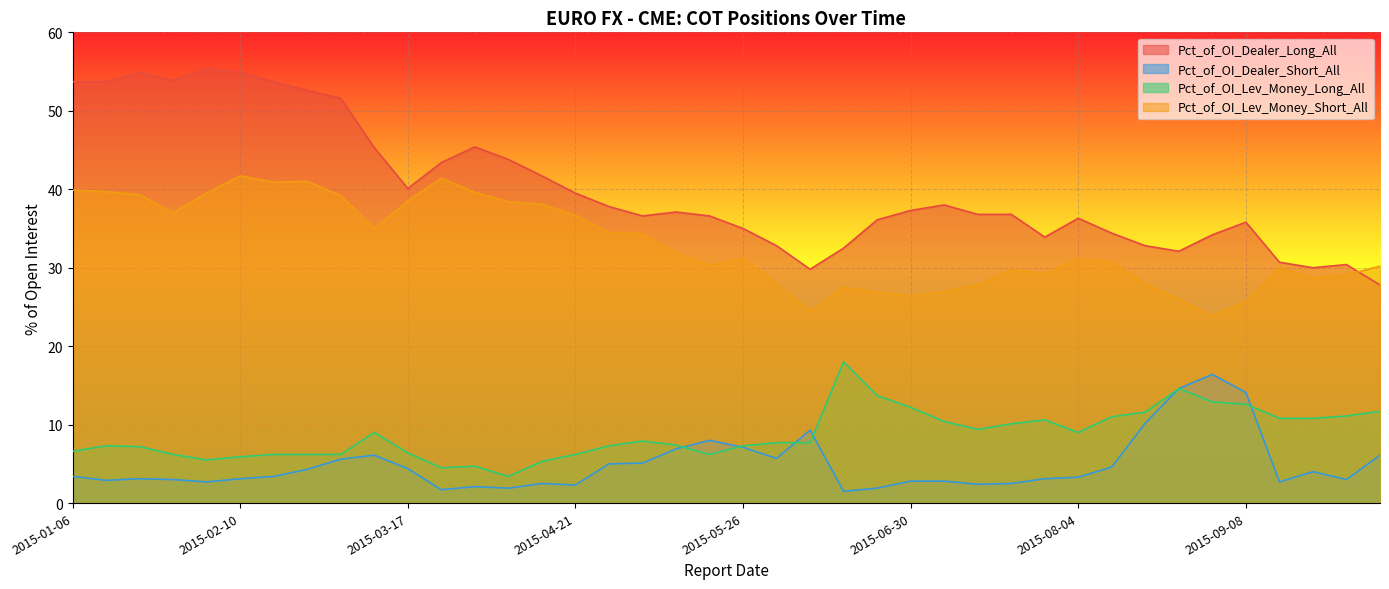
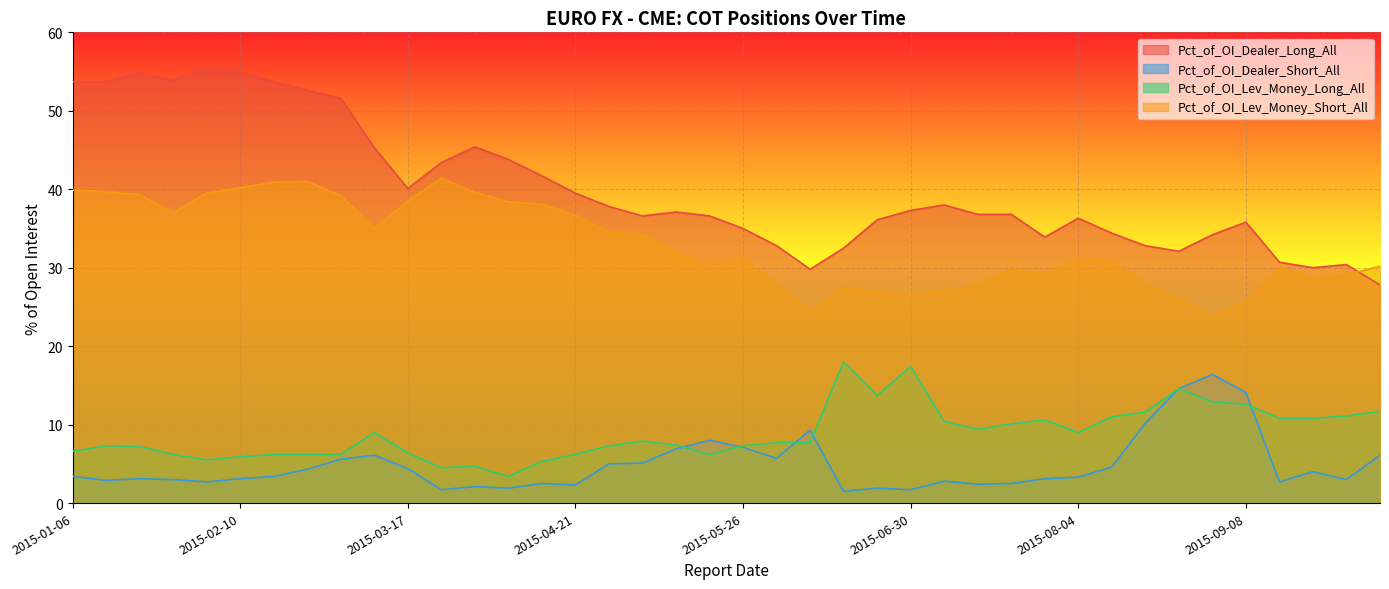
  {
    "Pct_of_OI_Dealer_Long_All": {
      "2015-01-06": 54,
      "2015-02-10": 55,
      "2015-03-17": 40,
      "2015-04-21": 40,
      "2015-05-26": 35,
      "2015-06-30": 37,
      "2015-08-04": 36,
      "2015-09-08": 36
    },
    "Pct_of_OI_Dealer_Short_All": {
      "2015-01-06": 3,
      "2015-02-10": 3,
      "2015-03-17": 4,
      "2015-04-21": 2,
-     "2015-06-30": 3,
+     "2015-06-30": 2,
      "2015-08-04": 3,
      "2015-09-08": 14
    },
    "Pct_of_OI_Lev_Money_Long_All": {
      "2015-01-06": 7,
      "2015-02-10": 6,
      "2015-03-17": 6,
      "2015-04-21": 6,
-     "2015-06-30": 12,
+     "2015-06-30": 17,
      "2015-08-04": 9,
      "2015-09-08": 13
    },
    "Pct_of_OI_Lev_Money_Short_All": {
      "2015-01-06": 40,
-     "2015-02-10": 42,
+     "2015-02-10": 40,
      "2015-03-17": 39,
      "2015-04-21": 37,
      "2015-05-26": 31,
      "2015-06-30": 26,
      "2015-08-04": 31,
      "2015-09-08": 26
    }
  }
